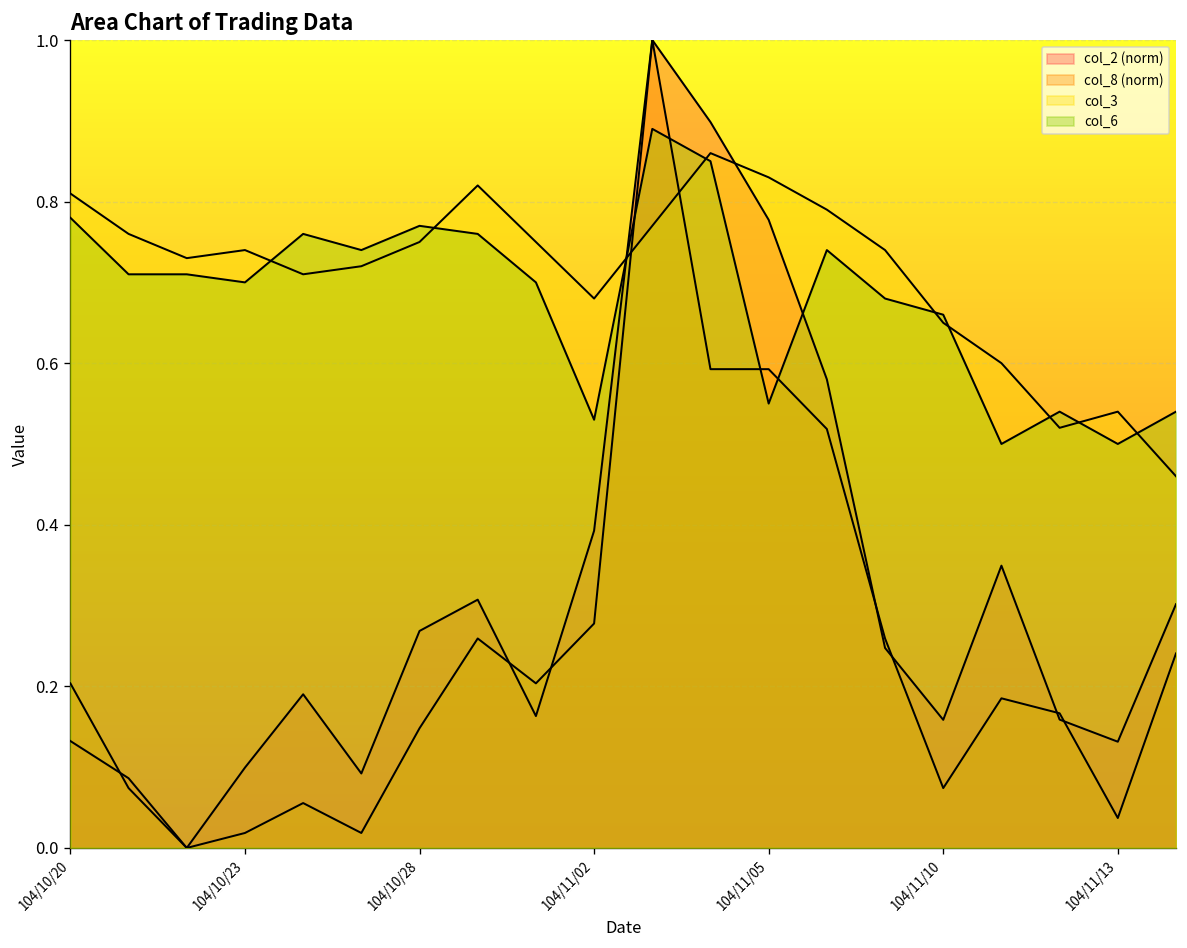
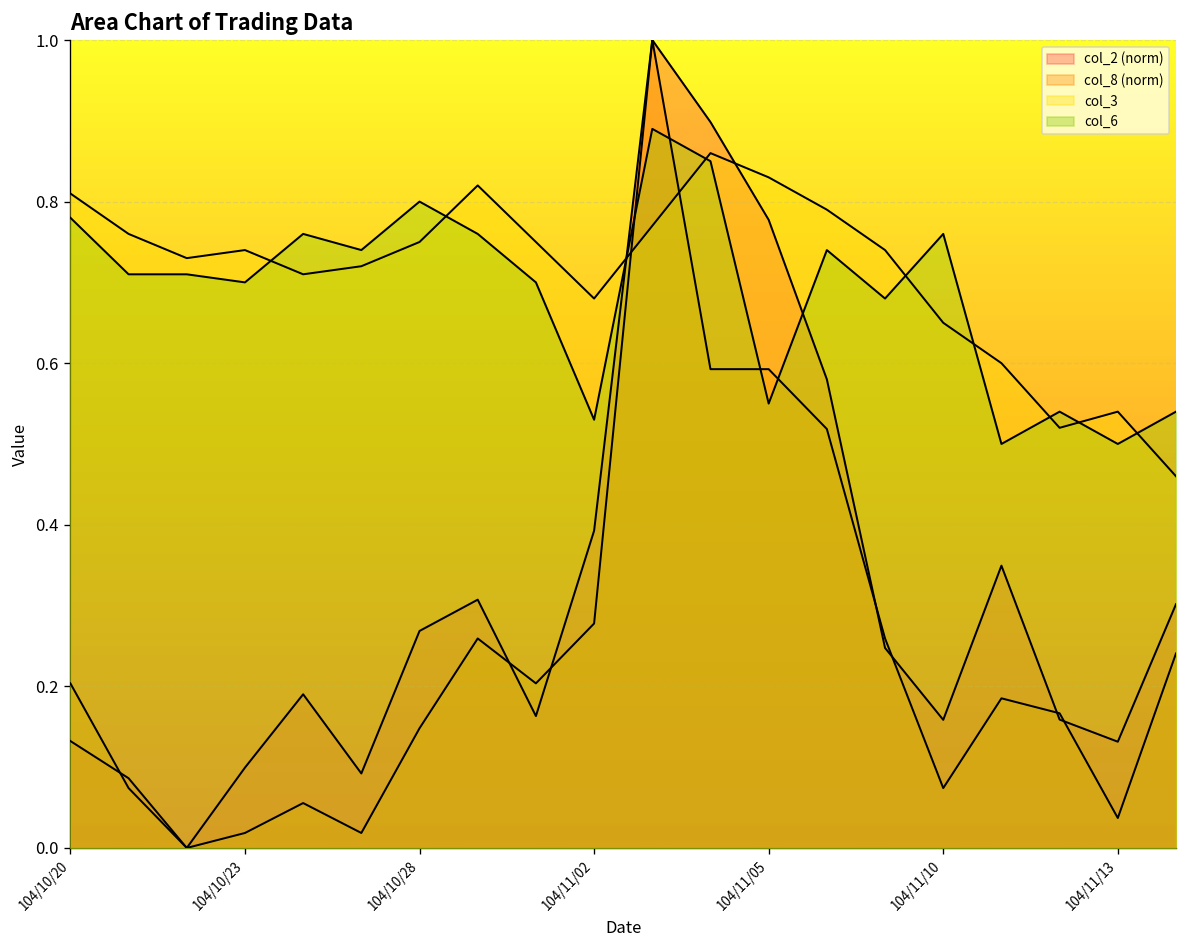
  {
    "col_6": {
      "104/10/20": 0.78,
      "104/10/23": 0.70,
-     "104/10/28": 0.77,
+     "104/10/28": 0.80,
      "104/11/02": 0.53,
      "104/11/05": 0.55,
-     "104/11/10": 0.66,
+     "104/11/10": 0.76,
      "104/11/13": 0.50
    }
  }
